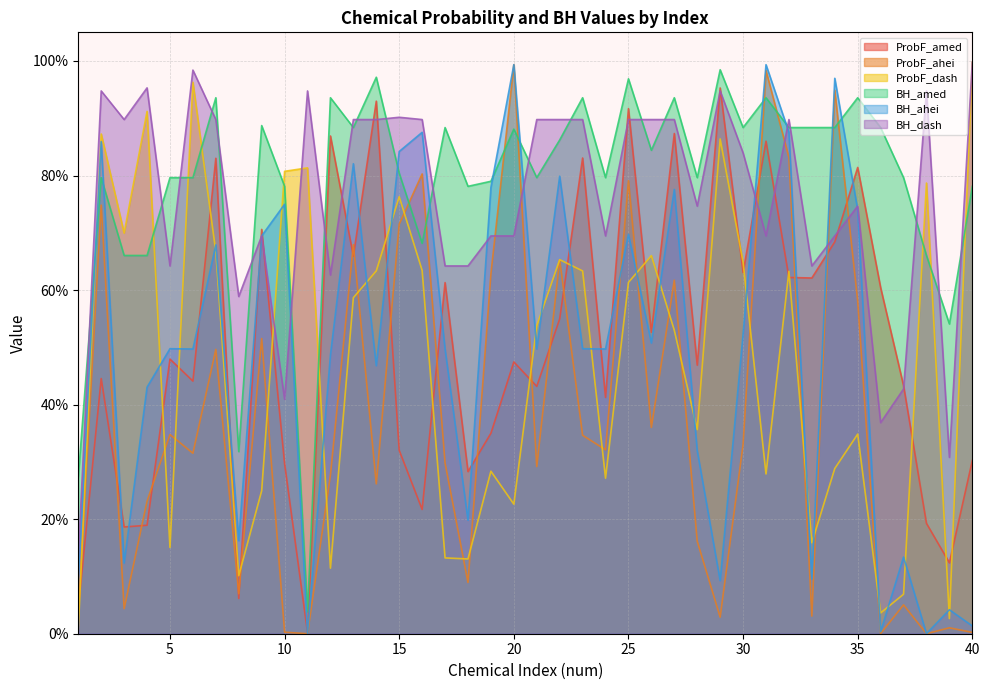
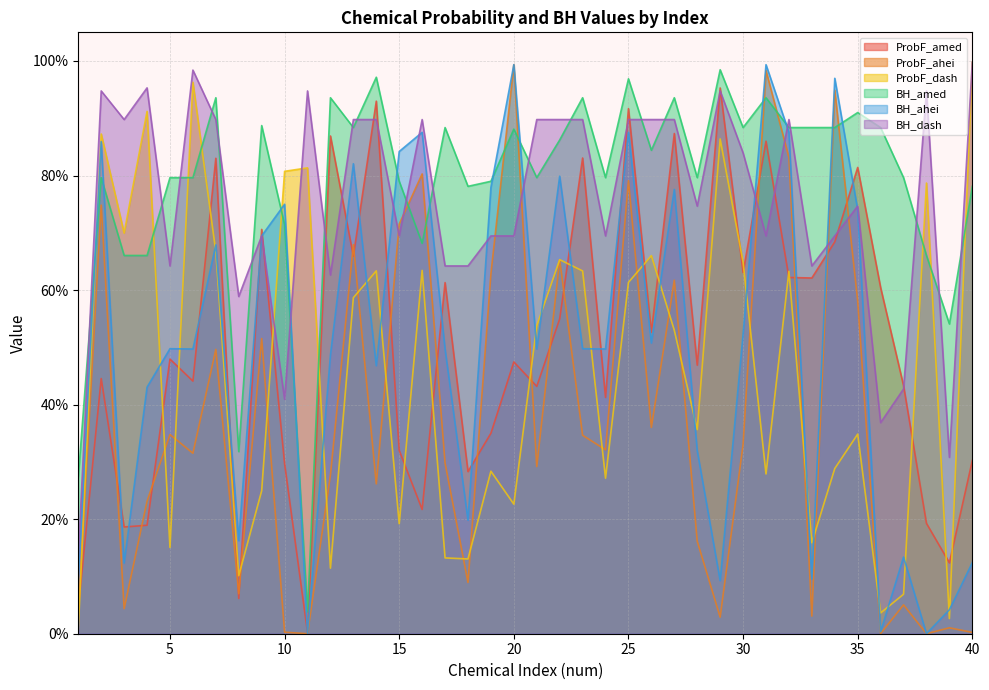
  {
    "ProbF_dash": {
      "5": "15%",
      "10": "81%",
-     "15": "76%",
+     "15": "19%",
      "20": "23%",
      "25": "61%",
      "30": "65%",
      "35": "35%"
    },
    "BH_amed": {
      "5": "80%",
-     "10": "78%",
-     "15": "80%",
+     "10": "71%",
+     "15": "79%",
      "20": "88%",
      "25": "97%",
      "30": "88%",
-     "35": "94%",
+     "35": "91%",
      "40": "78%"
    },
    "BH_ahei": {
      "5": "50%",
      "10": "75%",
      "15": "84%",
-     "25": "70%",
+     "25": "88%",
      "30": "52%",
      "35": "74%",
-     "40": "1%"
+     "40": "12%"
    },
    "BH_dash": {
      "5": "64%",
      "10": "41%",
-     "15": "90%",
+     "15": "69%",
      "20": "69%",
      "25": "90%",
      "30": "84%",
      "35": "75%"
    }
  }
